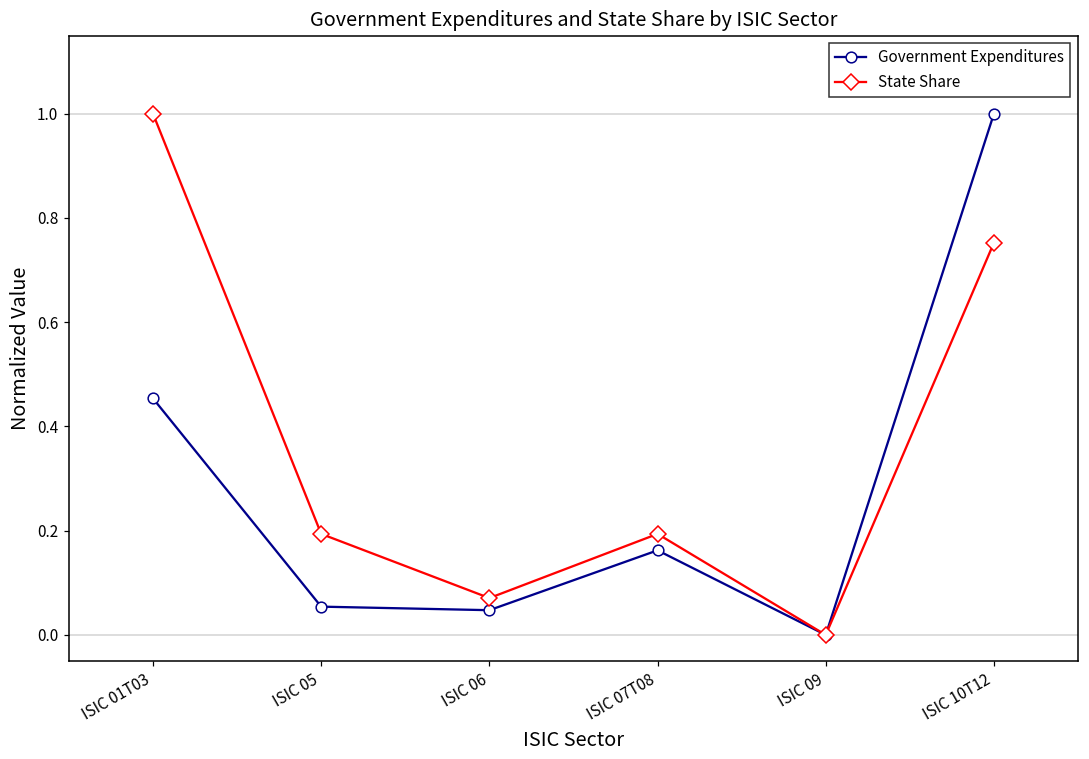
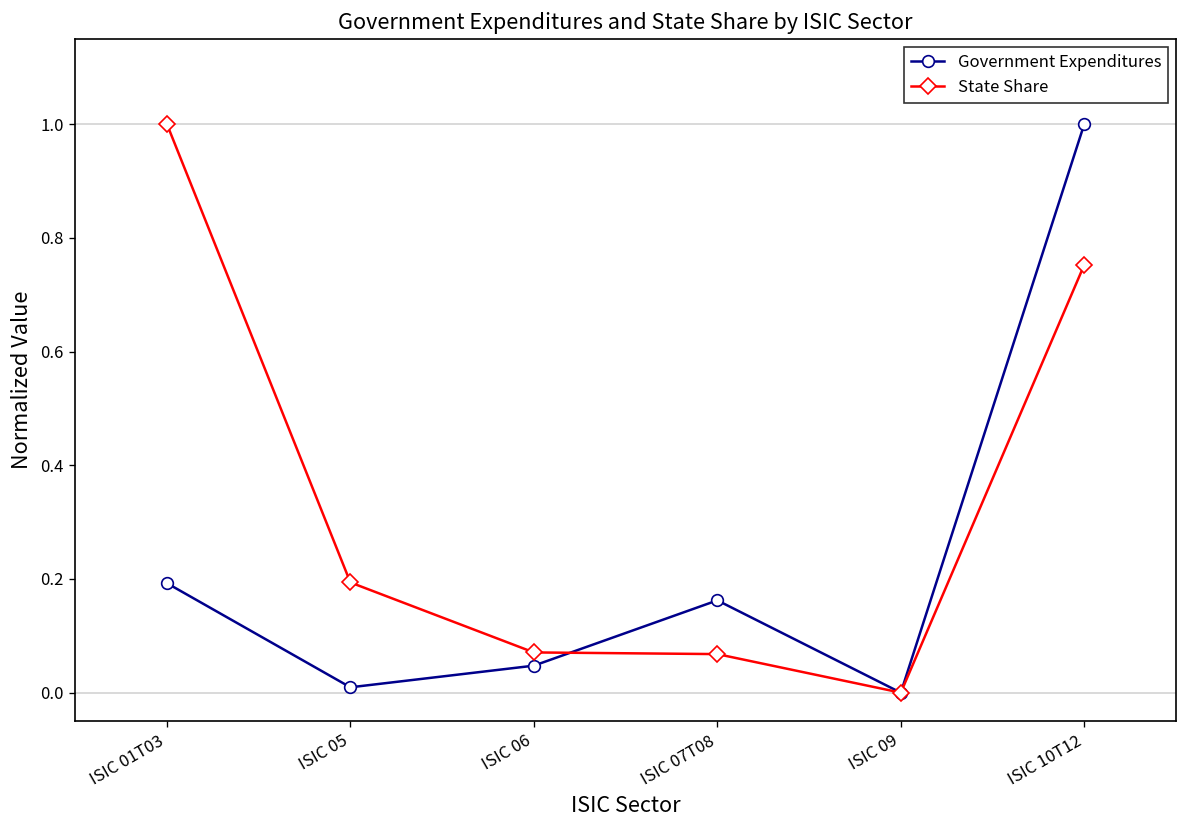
  {
    "Government Expenditures": {
-     "ISIC 01T03": 0.45,
-     "ISIC 05": 0.05,
+     "ISIC 01T03": 0.19,
+     "ISIC 05": 0.01,
      "ISIC 06": 0.05,
      "ISIC 07T08": 0.16,
      "ISIC 10T12": 1.00
    },
    "State Share": {
      "ISIC 01T03": 1.00,
      "ISIC 05": 0.19,
      "ISIC 06": 0.07,
-     "ISIC 07T08": 0.19,
+     "ISIC 07T08": 0.07,
      "ISIC 10T12": 0.75
    }
  }
